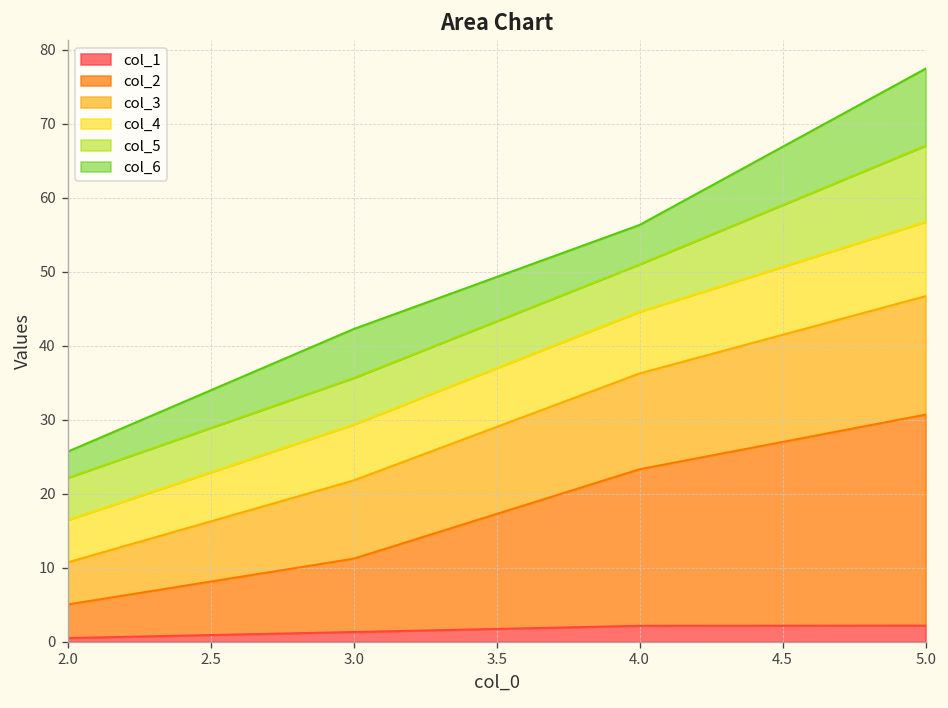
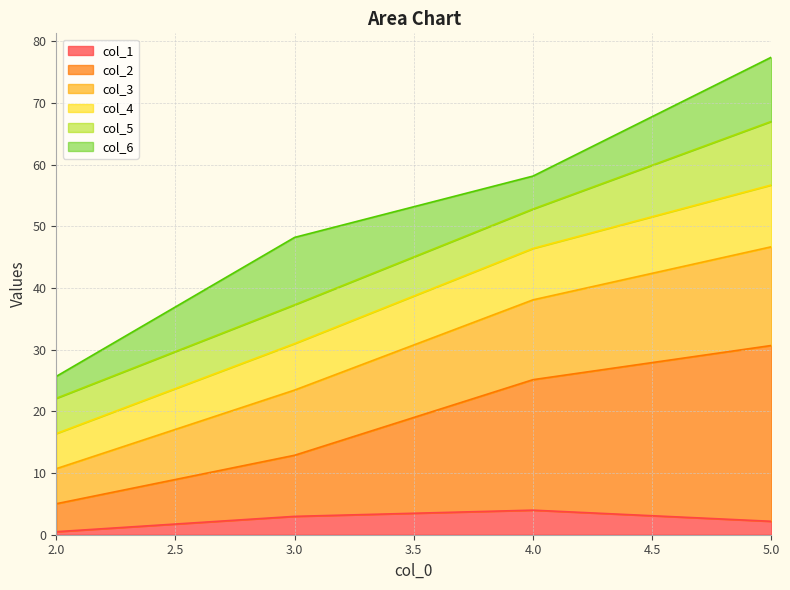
  {
    "col_1": {
      "2.0": 0,
-     "3.0": 1,
-     "4.0": 2,
+     "3.0": 3,
+     "4.0": 4,
      "5.0": 2
    },
    "col_5": {
      "2.0": 6,
      "3.0": 6,
      "4.0": 6,
      "5.0": 10
    },
    "col_6": {
      "2.0": 4,
-     "3.0": 7,
+     "3.0": 11,
      "4.0": 5,
      "5.0": 10
    }
  }
